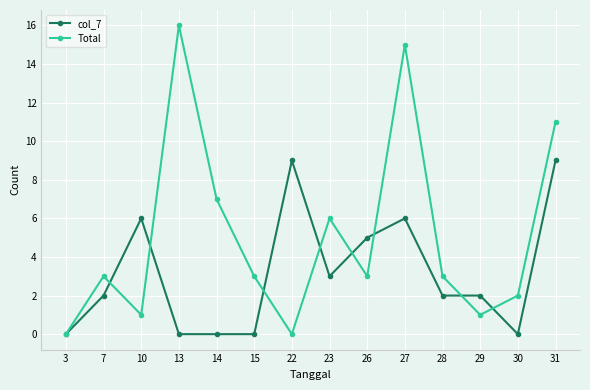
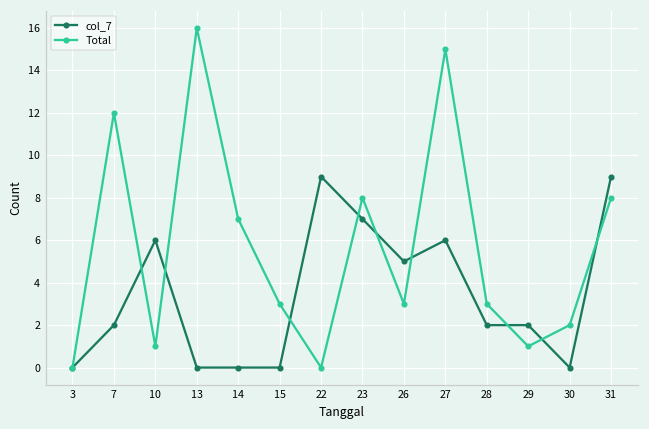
  {
    "col_7": {
      "7": 2,
      "10": 6,
      "13": 0,
      "14": 0,
      "15": 0,
      "22": 9,
-     "23": 3,
+     "23": 7,
      "26": 5,
      "27": 6,
      "28": 2,
      "29": 2,
      "30": 0,
      "31": 9
    },
    "Total": {
-     "7": 3,
+     "7": 12,
      "10": 1,
      "13": 16,
      "14": 7,
      "15": 3,
      "22": 0,
-     "23": 6,
+     "23": 8,
      "26": 3,
      "27": 15,
      "28": 3,
      "29": 1,
      "30": 2,
-     "31": 11
+     "31": 8
    }
  }
